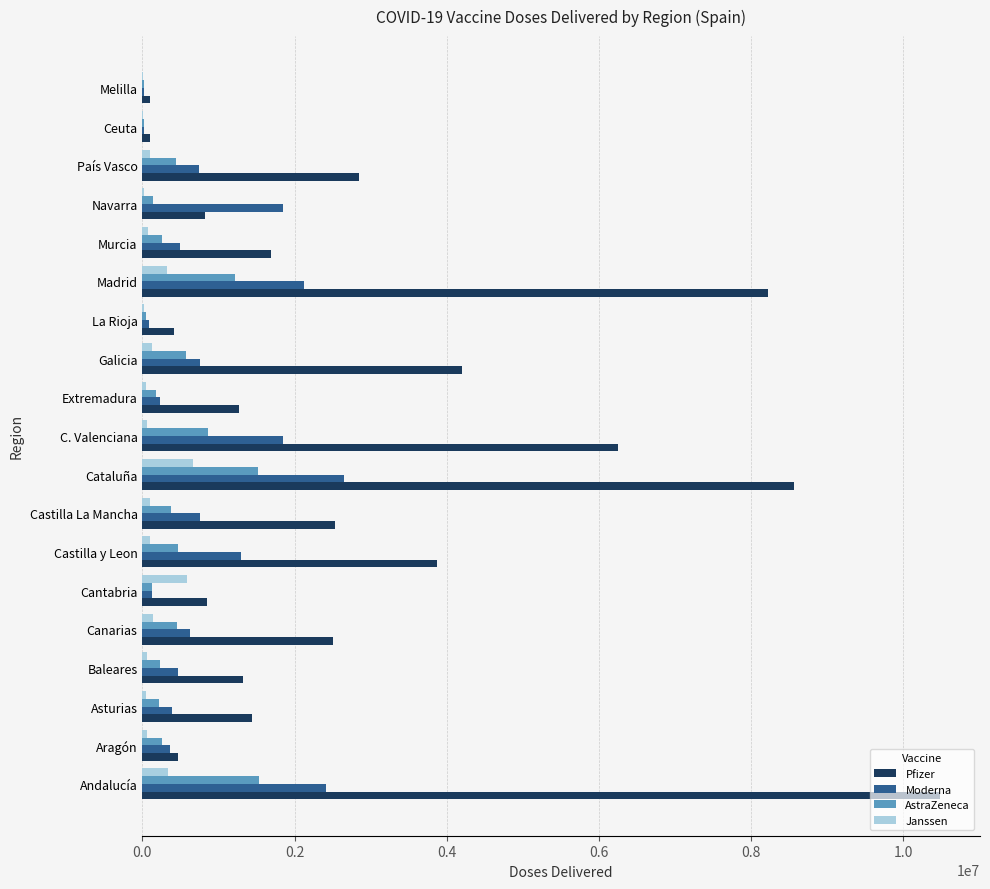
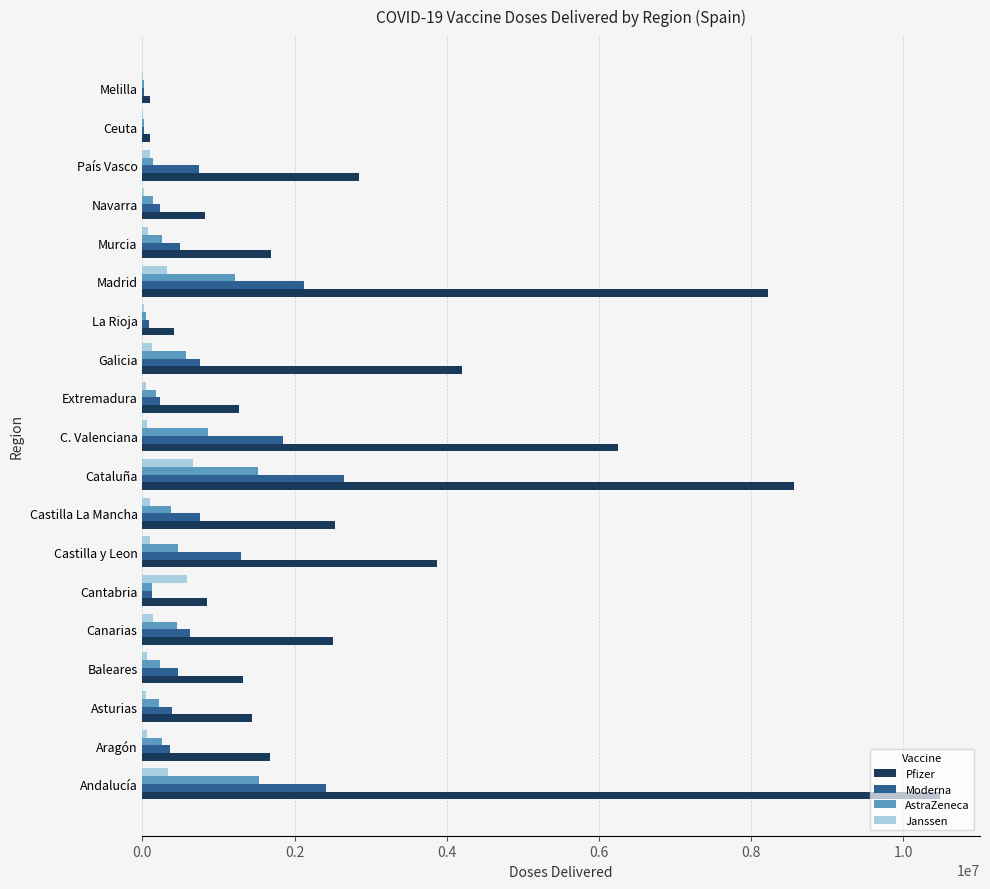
  {
    "Pfizer": {
      "Melilla": 100000,
      "Ceuta": 100000,
      "País Vasco": 2800000,
      "Navarra": 800000,
      "Murcia": 1700000,
      "Madrid": 8200000,
      "La Rioja": 400000,
      "Galicia": 4200000,
      "Extremadura": 1300000,
      "C. Valenciana": 6300000,
      "Cataluña": 8600000,
      "Castilla La Mancha": 2500000,
      "Castilla y Leon": 3900000,
      "Cantabria": 800000,
      "Canarias": 2500000,
      "Baleares": 1300000,
      "Asturias": 1400000,
-     "Aragón": 500000
+     "Aragón": 1700000
    },
    "Moderna": {
      "País Vasco": 700000,
-     "Navarra": 1800000,
+     "Navarra": 200000,
      "Murcia": 500000,
      "Madrid": 2100000,
      "La Rioja": 100000,
      "Galicia": 800000,
      "Extremadura": 200000,
      "C. Valenciana": 1800000,
      "Cataluña": 2700000,
      "Castilla La Mancha": 800000,
      "Castilla y Leon": 1300000,
      "Cantabria": 100000,
      "Canarias": 600000,
      "Baleares": 500000,
      "Asturias": 400000,
      "Aragón": 400000,
      "Andalucía": 2400000
    },
    "AstraZeneca": {
-     "País Vasco": 400000,
+     "País Vasco": 100000,
      "Navarra": 100000,
      "Murcia": 300000,
      "Madrid": 1200000,
      "La Rioja": 100000,
      "Galicia": 600000,
      "Extremadura": 200000,
      "C. Valenciana": 900000,
      "Cataluña": 1500000,
      "Castilla La Mancha": 400000,
      "Castilla y Leon": 500000,
      "Cantabria": 100000,
      "Canarias": 500000,
      "Baleares": 200000,
      "Asturias": 200000,
      "Aragón": 300000,
      "Andalucía": 1500000
    },
    "Janssen": {
      "País Vasco": 100000,
      "Murcia": 100000,
      "Madrid": 300000,
      "Galicia": 100000,
      "Extremadura": 0,
      "C. Valenciana": 100000,
      "Cataluña": 700000,
      "Castilla La Mancha": 100000,
      "Castilla y Leon": 100000,
      "Cantabria": 600000,
      "Canarias": 100000,
      "Baleares": 100000,
      "Asturias": 0,
      "Aragón": 100000,
      "Andalucía": 300000
    }
  }
